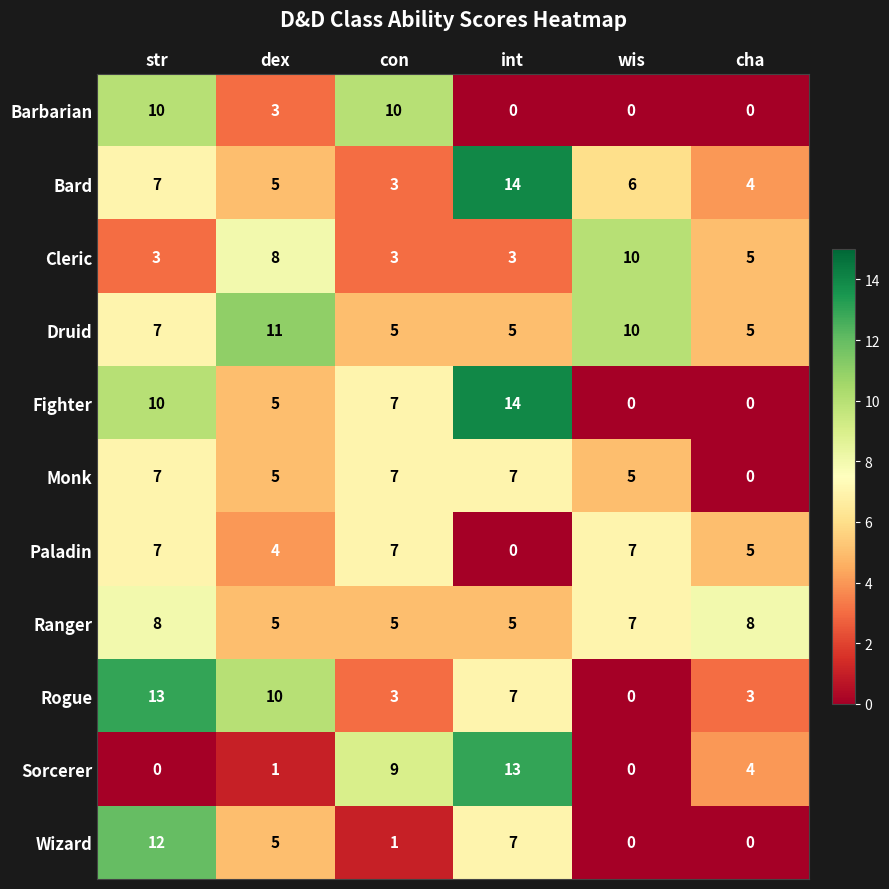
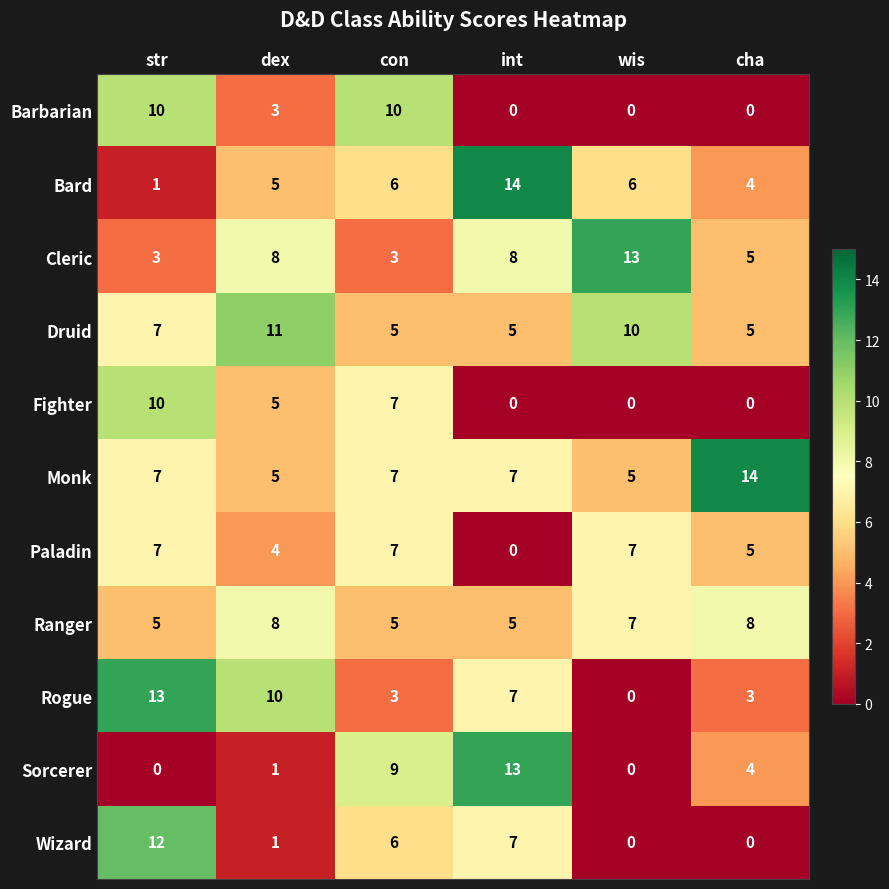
  {
    "Barbarian": {
      "str": 10,
      "dex": 3,
      "con": 10,
      "int": 0,
      "wis": 0,
      "cha": 0
    },
    "Bard": {
-     "str": 7,
+     "str": 1,
      "dex": 5,
-     "con": 3,
+     "con": 6,
      "int": 14,
      "wis": 6,
      "cha": 4
    },
    "Cleric": {
      "str": 3,
      "dex": 8,
      "con": 3,
-     "int": 3,
-     "wis": 10,
+     "int": 8,
+     "wis": 13,
      "cha": 5
    },
    "Druid": {
      "str": 7,
      "dex": 11,
      "con": 5,
      "int": 5,
      "wis": 10,
      "cha": 5
    },
    "Fighter": {
      "str": 10,
      "dex": 5,
      "con": 7,
-     "int": 14,
+     "int": 0,
      "wis": 0,
      "cha": 0
    },
    "Monk": {
      "str": 7,
      "dex": 5,
      "con": 7,
      "int": 7,
      "wis": 5,
-     "cha": 0
+     "cha": 14
    },
    "Paladin": {
      "str": 7,
      "dex": 4,
      "con": 7,
      "int": 0,
      "wis": 7,
      "cha": 5
    },
    "Ranger": {
-     "str": 8,
-     "dex": 5,
+     "str": 5,
+     "dex": 8,
      "con": 5,
      "int": 5,
      "wis": 7,
      "cha": 8
    },
    "Rogue": {
      "str": 13,
      "dex": 10,
      "con": 3,
      "int": 7,
      "wis": 0,
      "cha": 3
    },
    "Sorcerer": {
      "str": 0,
      "dex": 1,
      "con": 9,
      "int": 13,
      "wis": 0,
      "cha": 4
    },
    "Wizard": {
      "str": 12,
-     "dex": 5,
-     "con": 1,
+     "dex": 1,
+     "con": 6,
      "int": 7,
      "wis": 0,
      "cha": 0
    }
  }
